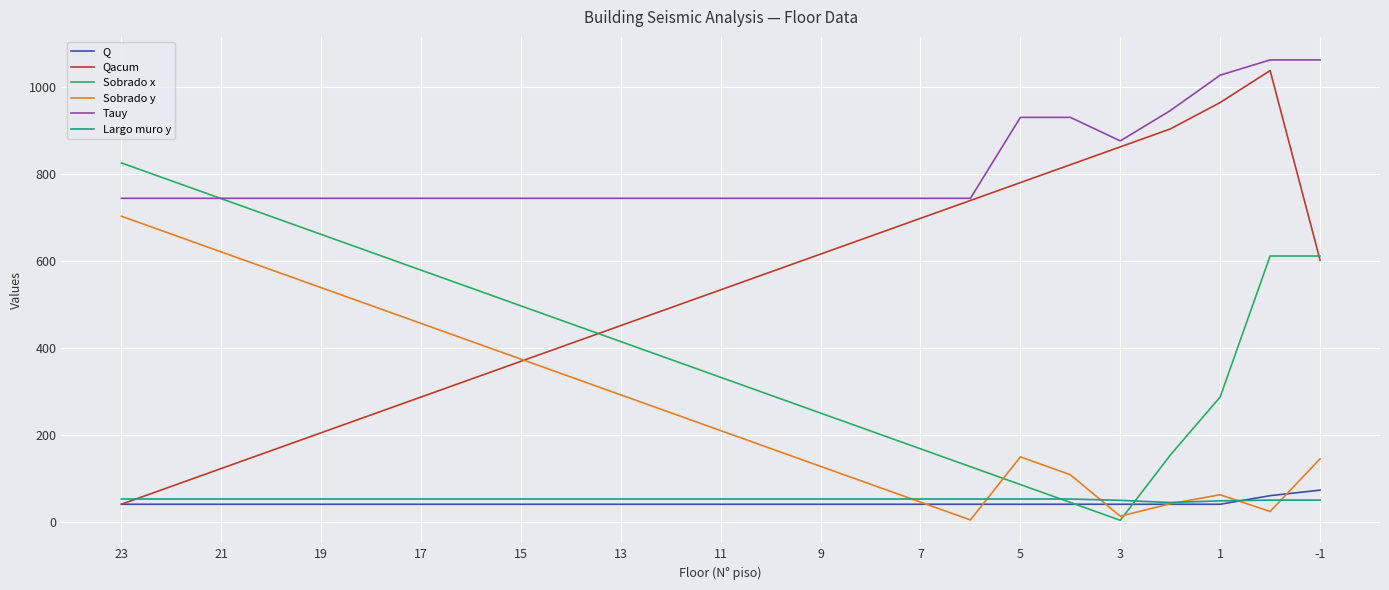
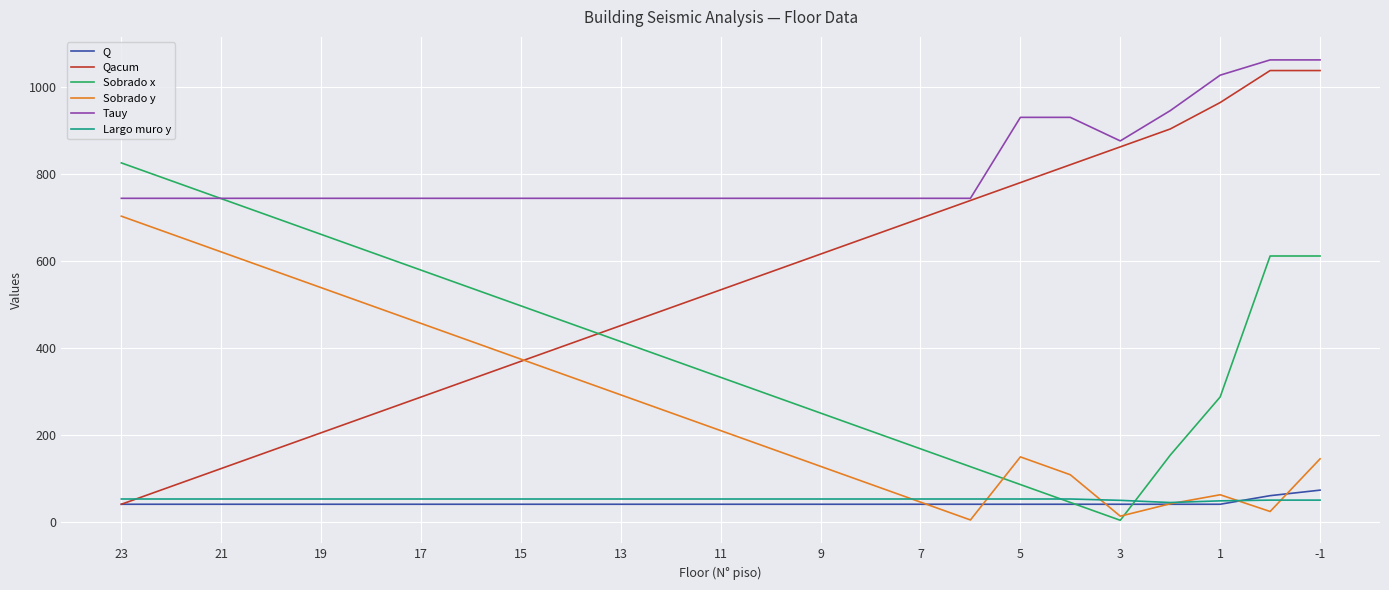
  {
    "Q": {
      "-1": 70
    },
    "Qacum": {
-     "-1": 600
+     "-1": 1040
    },
    "Sobrado y": {
      "-1": 150
    },
    "Tauy": {
      "-1": 1060
    }
  }
